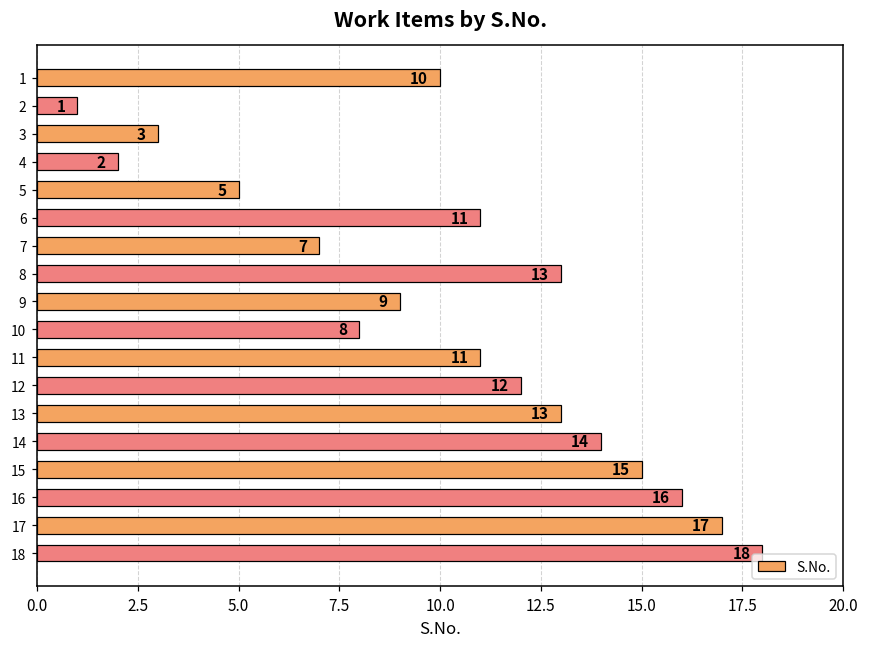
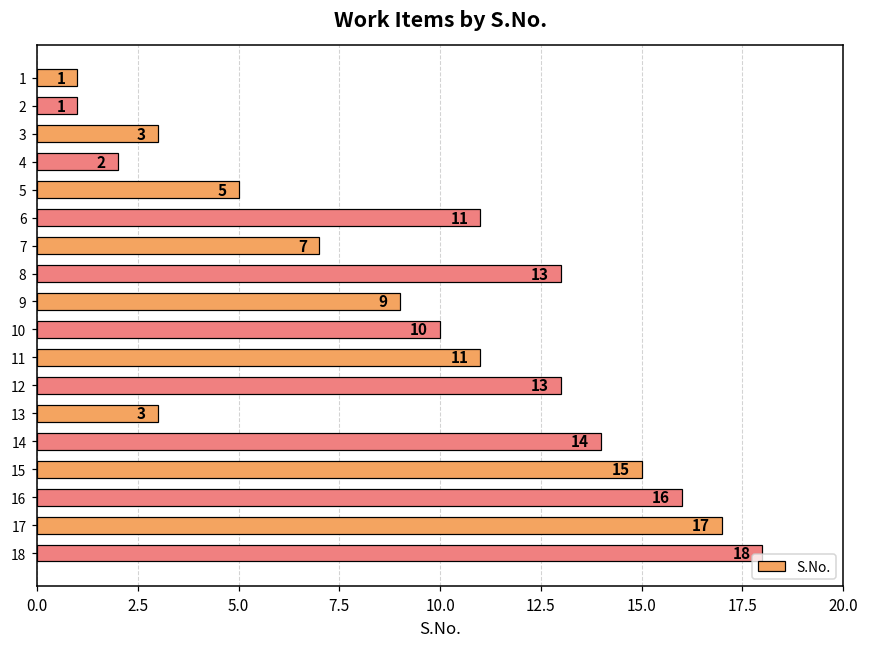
  {
-   "1": 10,
+   "1": 1,
    "2": 1,
    "3": 3,
    "4": 2,
    "5": 5,
    "6": 11,
    "7": 7,
    "8": 13,
    "9": 9,
-   "10": 8,
+   "10": 10,
    "11": 11,
-   "12": 12,
-   "13": 13,
+   "12": 13,
+   "13": 3,
    "14": 14,
    "15": 15,
    "16": 16,
    "17": 17,
    "18": 18
  }
